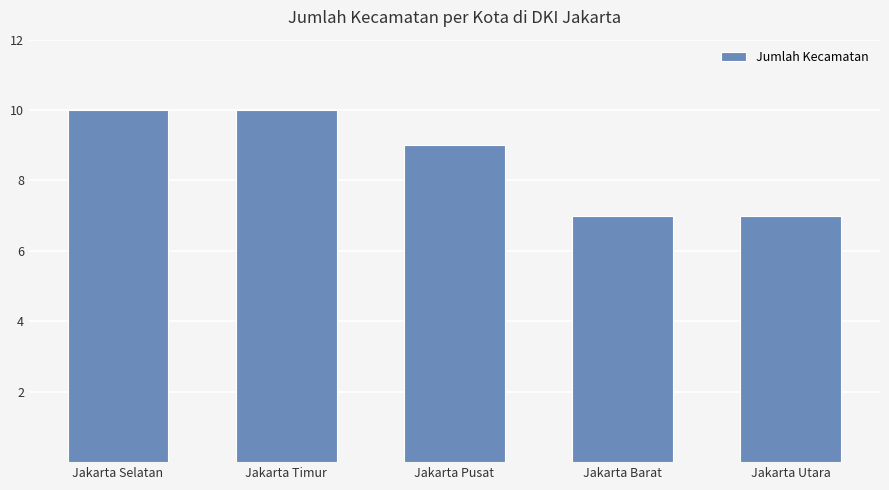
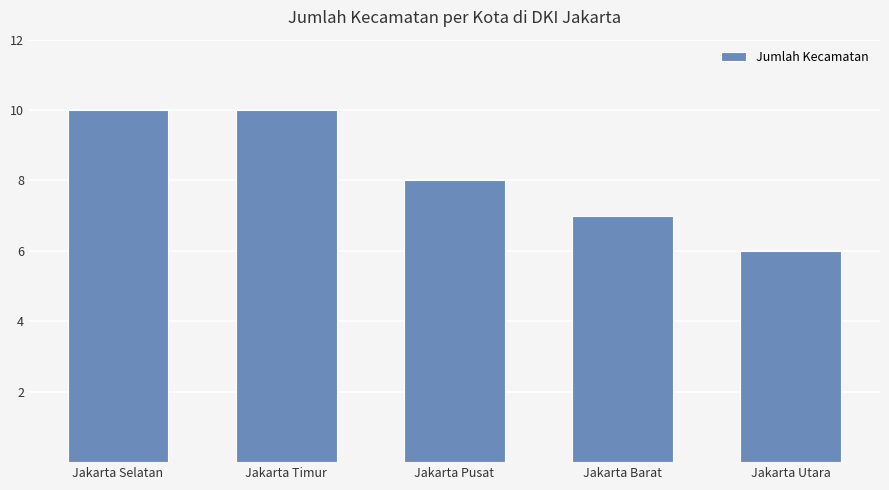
  {
    "Jakarta Selatan": 10,
    "Jakarta Timur": 10,
-   "Jakarta Pusat": 9,
+   "Jakarta Pusat": 8,
    "Jakarta Barat": 7,
-   "Jakarta Utara": 7
+   "Jakarta Utara": 6
  }
